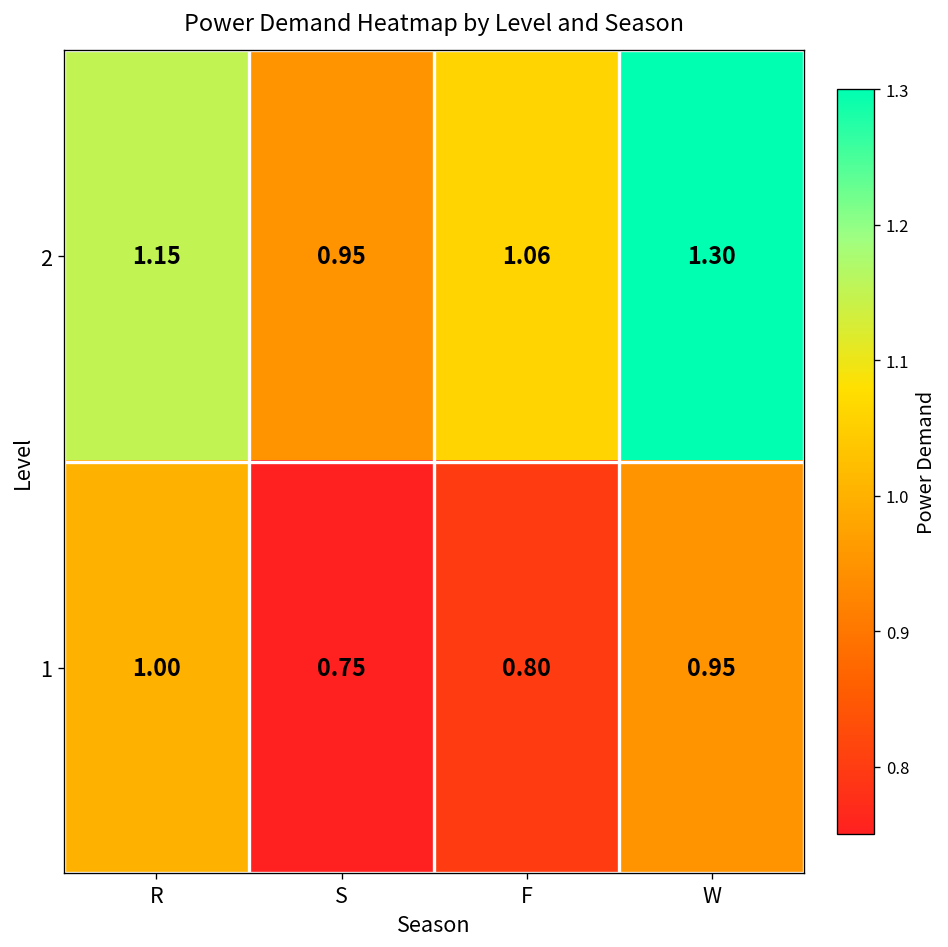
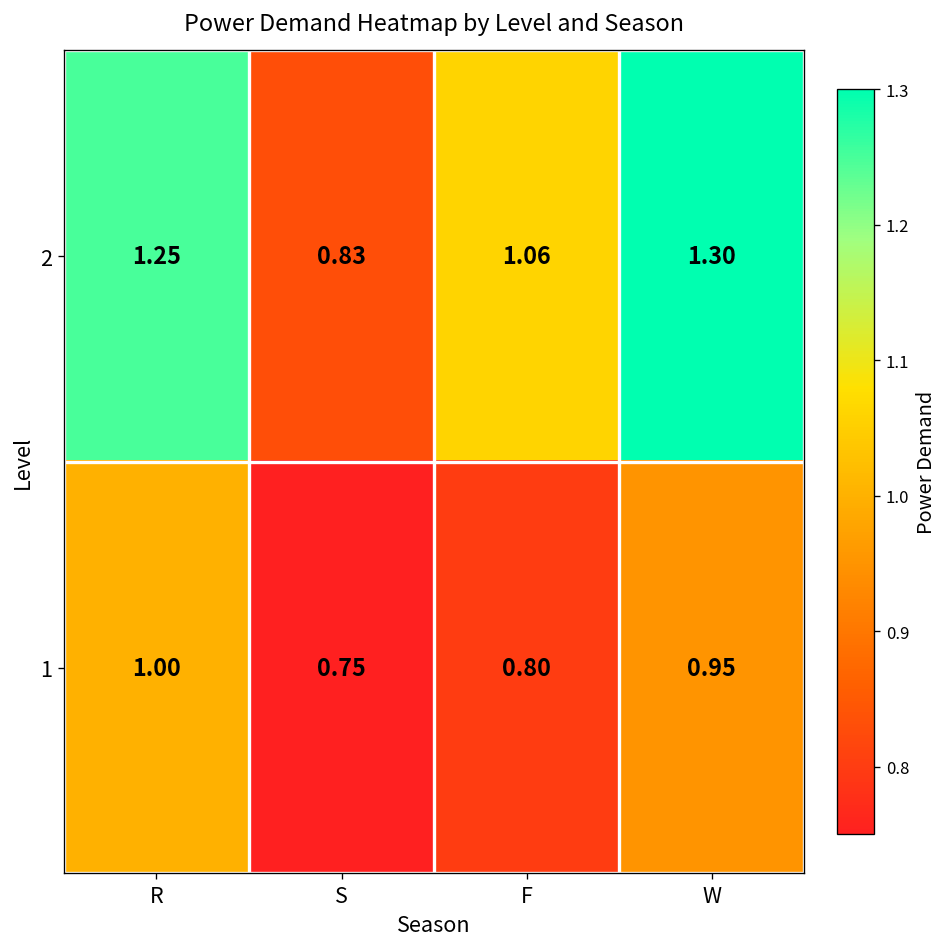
  {
    "2": {
-     "R": 1.15,
-     "S": 0.95,
+     "R": 1.25,
+     "S": 0.83,
      "F": 1.06,
      "W": 1.30
    },
    "1": {
      "R": 1.00,
      "S": 0.75,
      "F": 0.80,
      "W": 0.95
    }
  }
